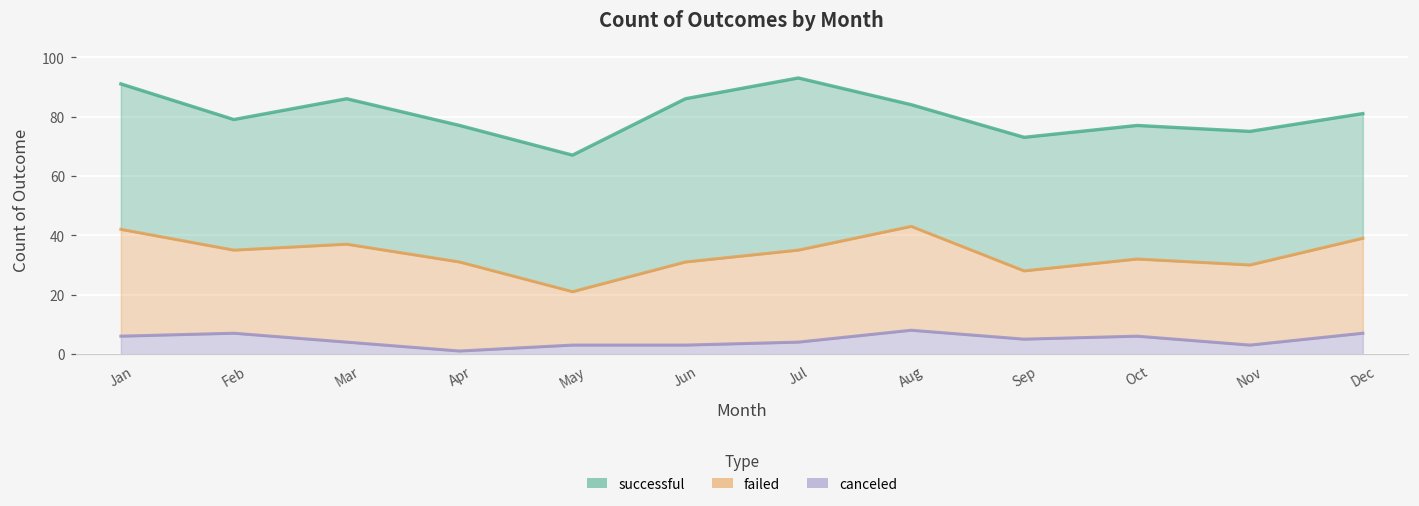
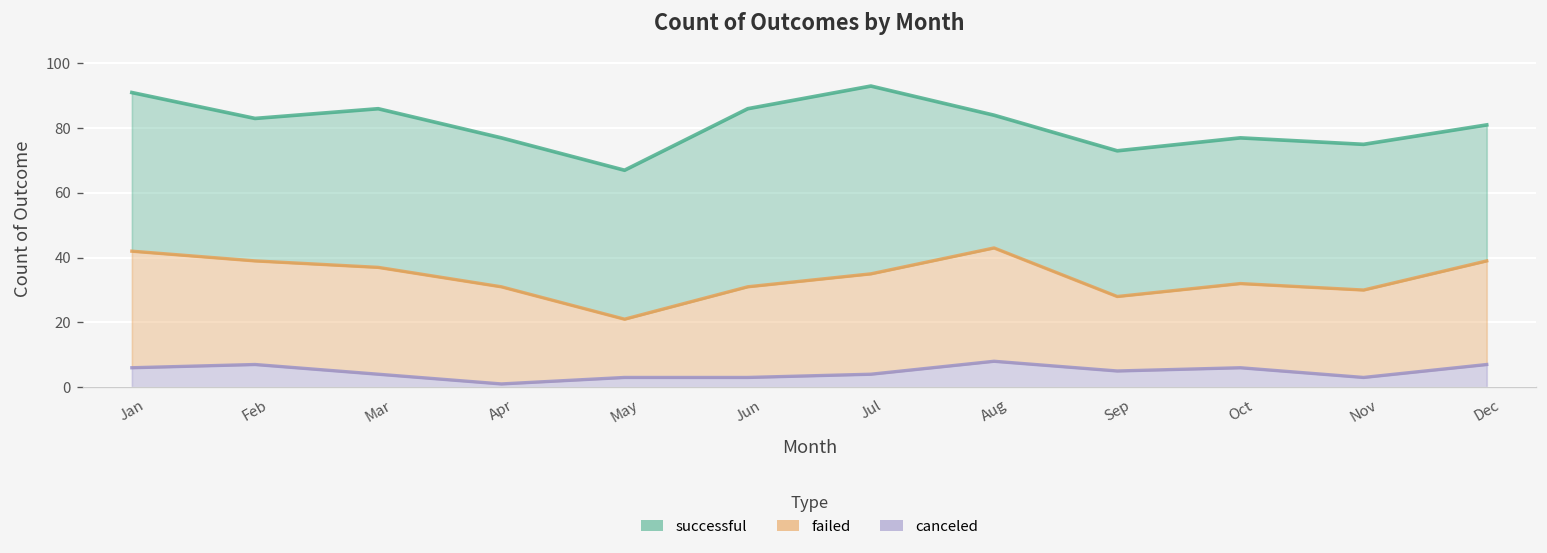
  {
    "failed": {
      "Jan": 36,
-     "Feb": 28,
+     "Feb": 32,
      "Mar": 33,
      "Apr": 30,
      "May": 18,
      "Jun": 28,
      "Jul": 31,
      "Aug": 35,
      "Sep": 23,
      "Oct": 26,
      "Nov": 27,
      "Dec": 32
    }
  }
